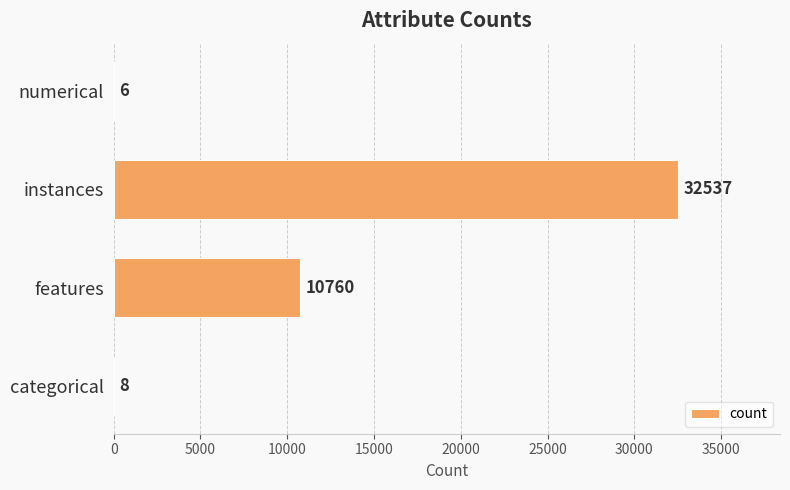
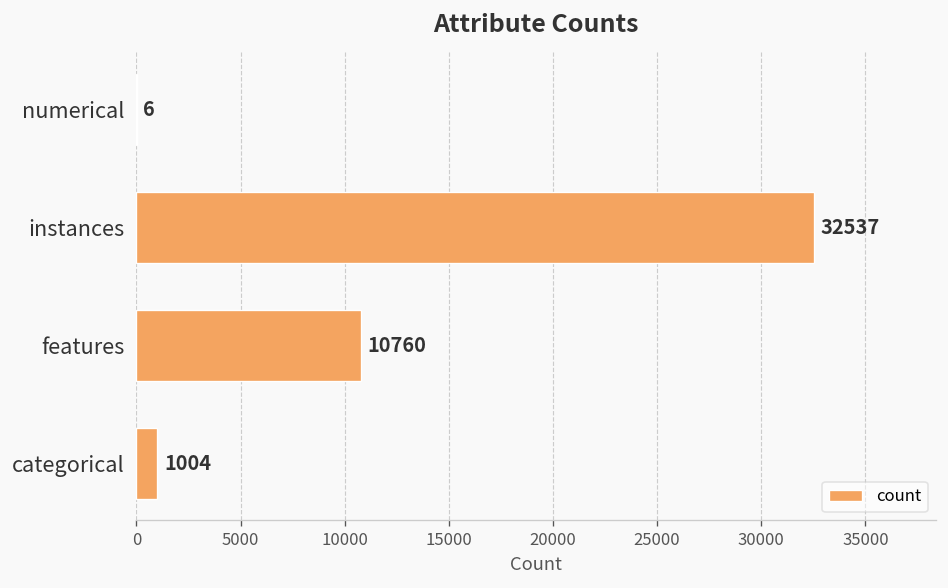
  {
    "numerical": 6,
    "instances": 32537,
    "features": 10760,
-   "categorical": 8
+   "categorical": 1004
  }
